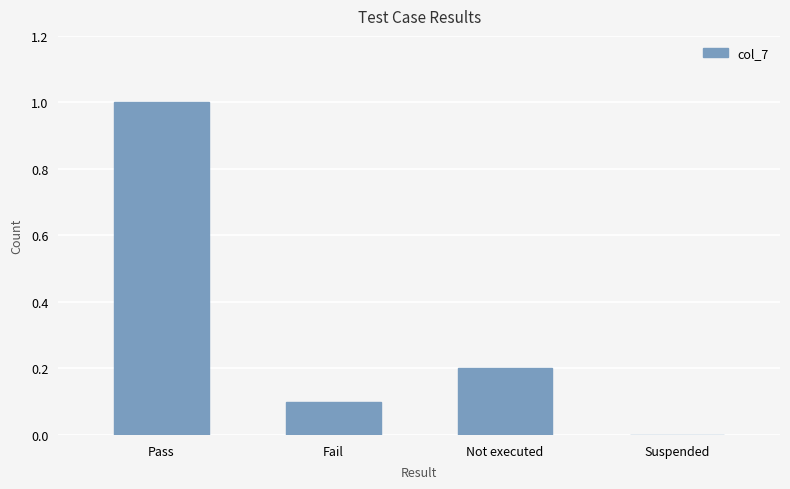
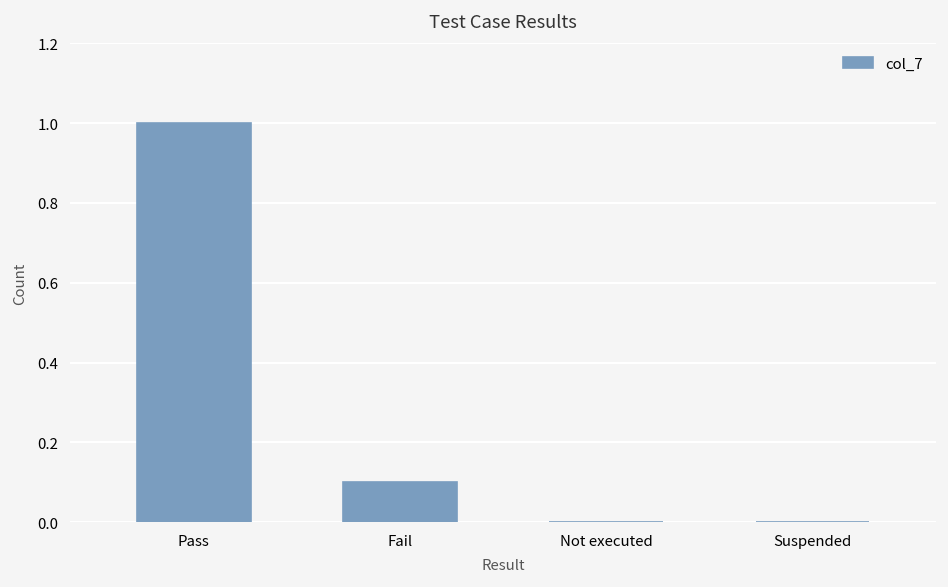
  {
    "Pass": 1.0,
    "Fail": 0.1,
-   "Not executed": 0.2,
+   "Not executed": 0.0,
    "Suspended": 0.0
  }
